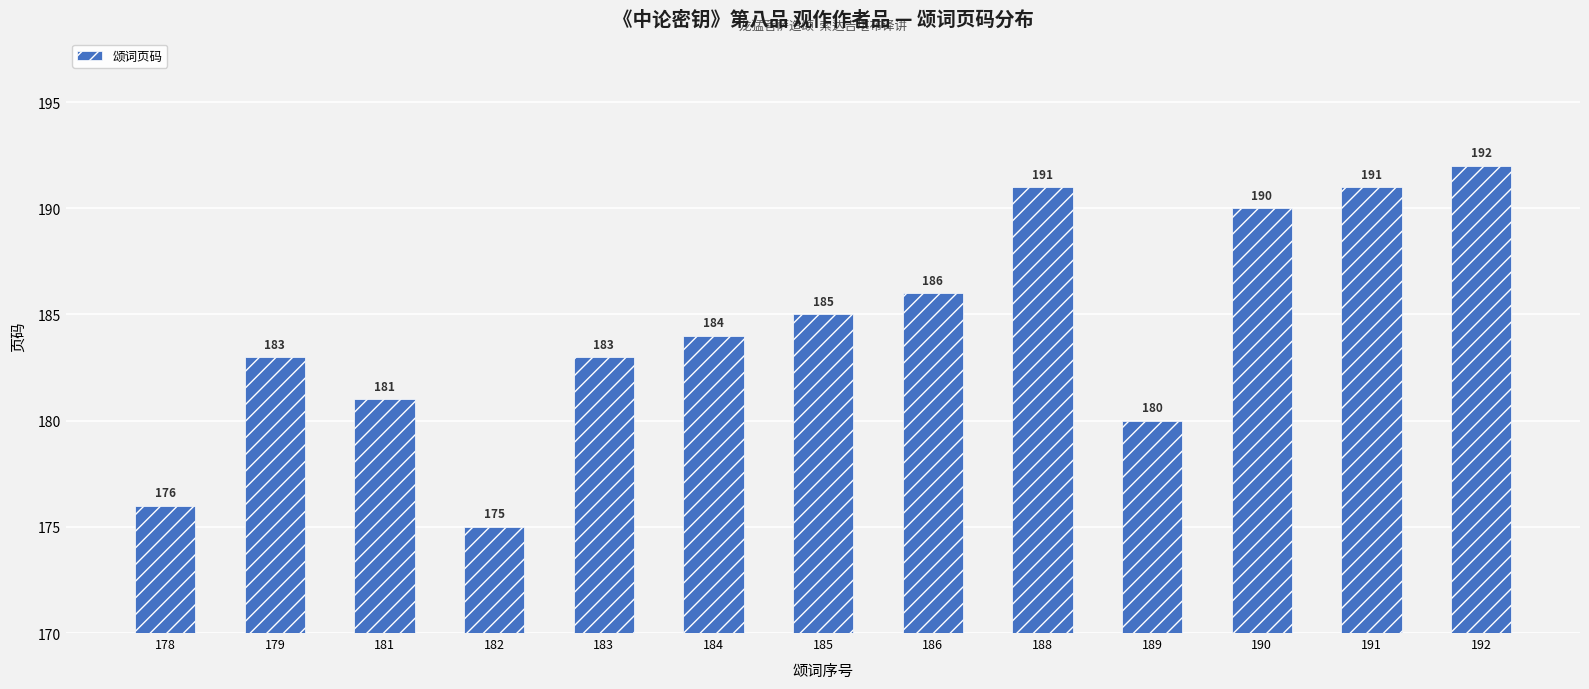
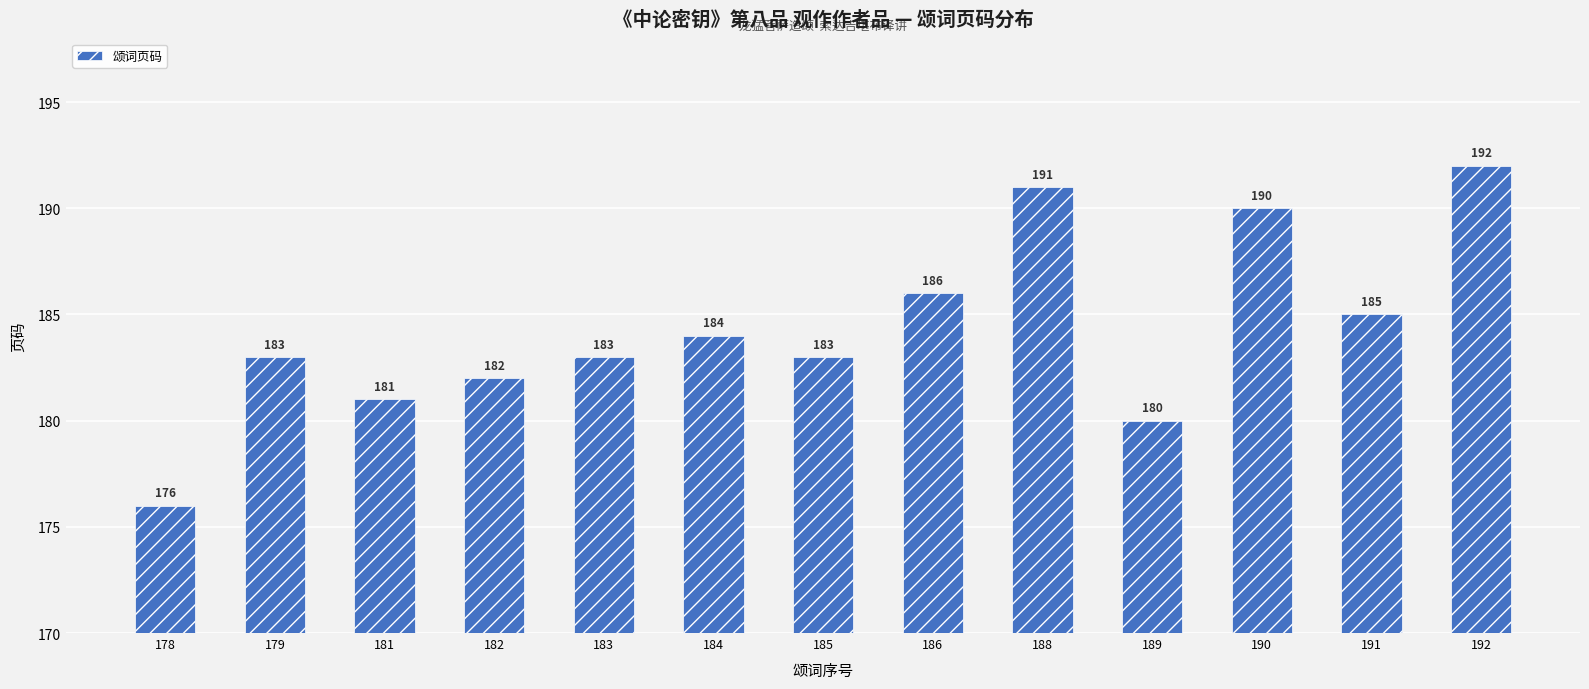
  {
    "178": 176,
    "179": 183,
    "181": 181,
-   "182": 175,
+   "182": 182,
    "183": 183,
    "184": 184,
-   "185": 185,
+   "185": 183,
    "186": 186,
    "188": 191,
    "189": 180,
    "190": 190,
-   "191": 191,
+   "191": 185,
    "192": 192
  }
